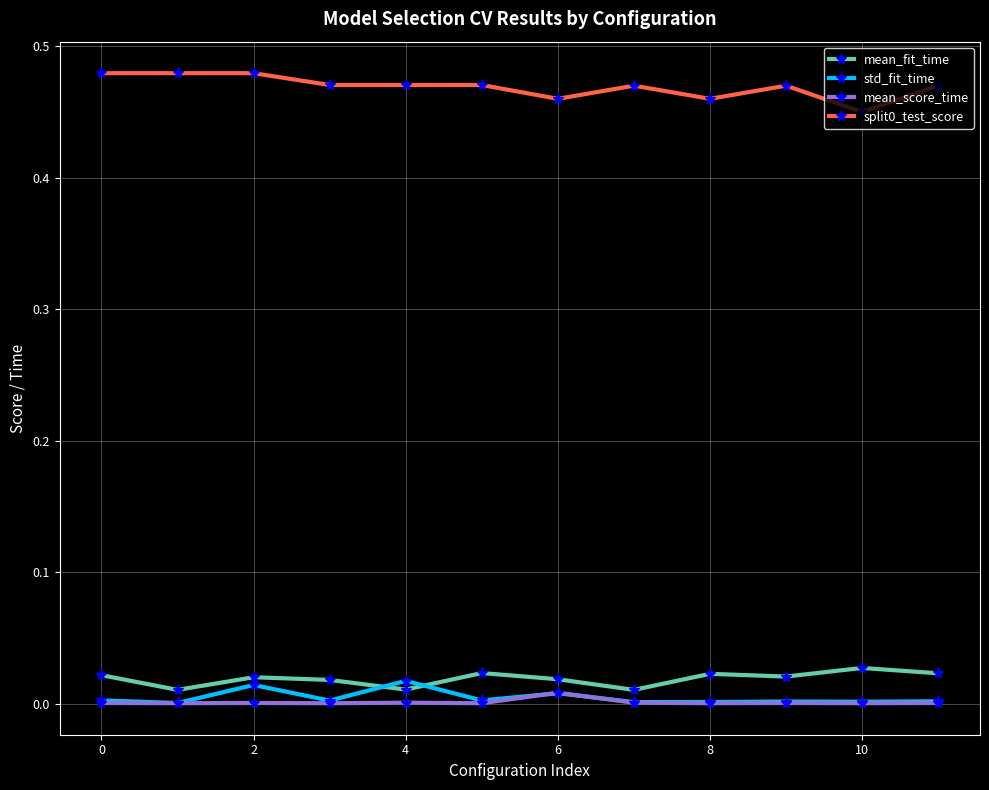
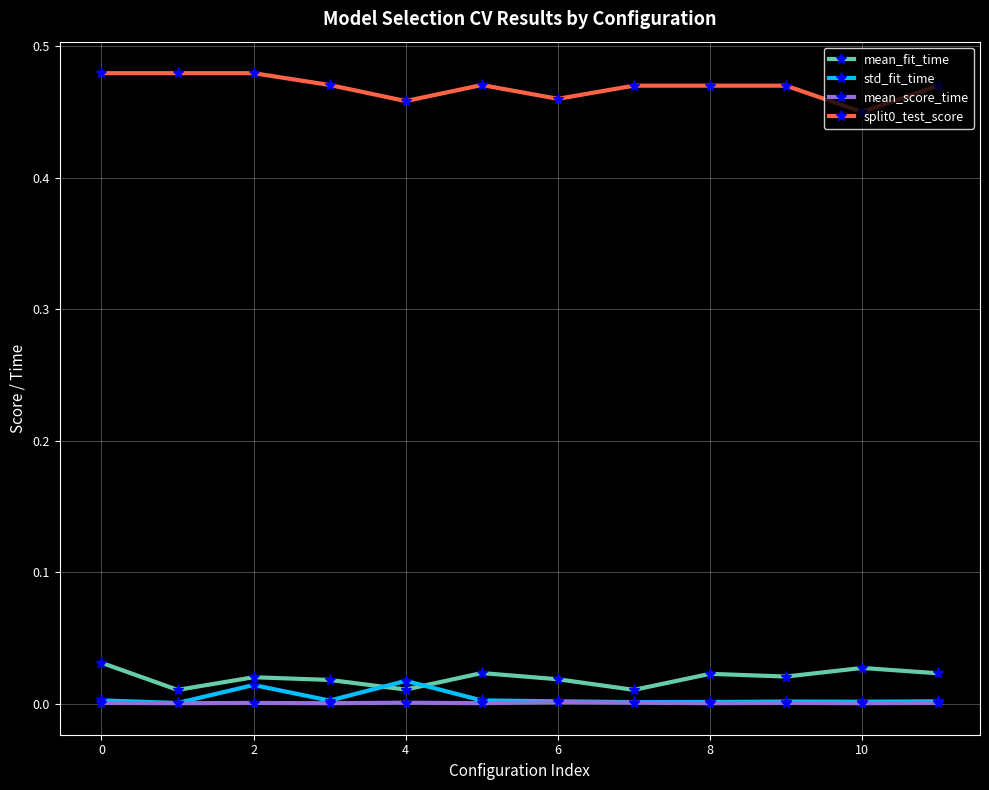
  {
    "mean_fit_time": {
-     "0": 0.022,
+     "0": 0.031,
      "2": 0.020,
      "4": 0.011,
      "6": 0.019,
      "8": 0.023,
      "10": 0.027
    },
    "std_fit_time": {
      "2": 0.014,
      "4": 0.018,
-     "6": 0.008
+     "6": 0.002
    },
    "mean_score_time": {
      "2": 0.001,
      "4": 0.001,
-     "6": 0.009
+     "6": 0.001
    },
    "split0_test_score": {
      "0": 0.480,
      "2": 0.480,
-     "4": 0.471,
+     "4": 0.458,
      "6": 0.460,
-     "8": 0.46
+     "8": 0.47
    }
  }
